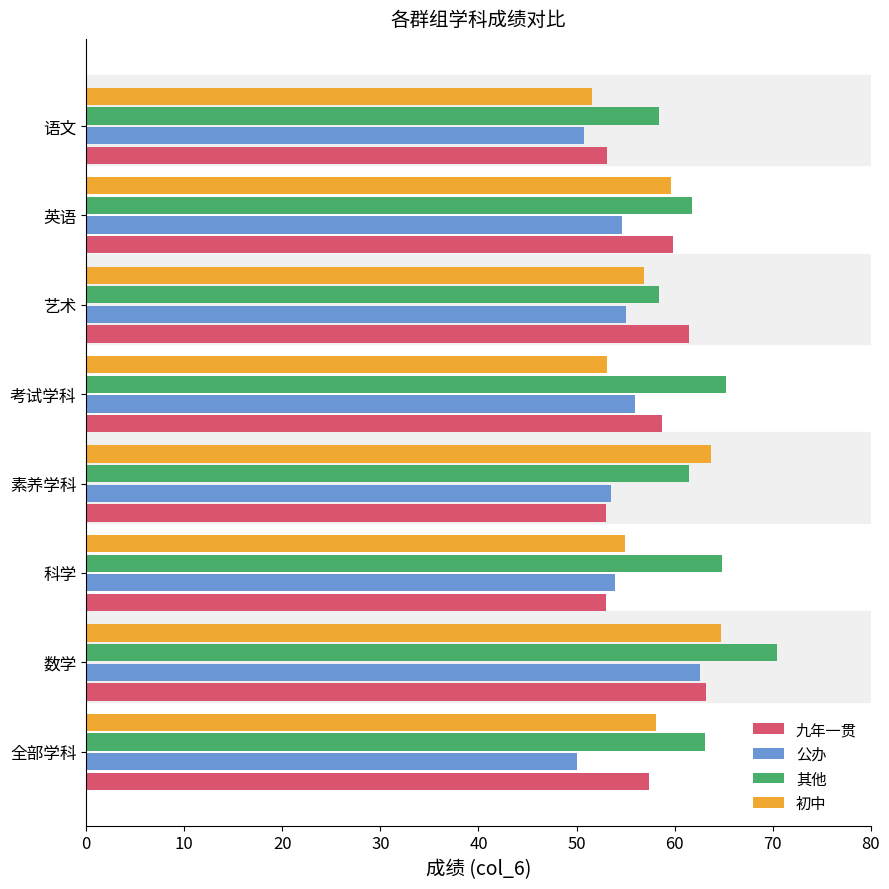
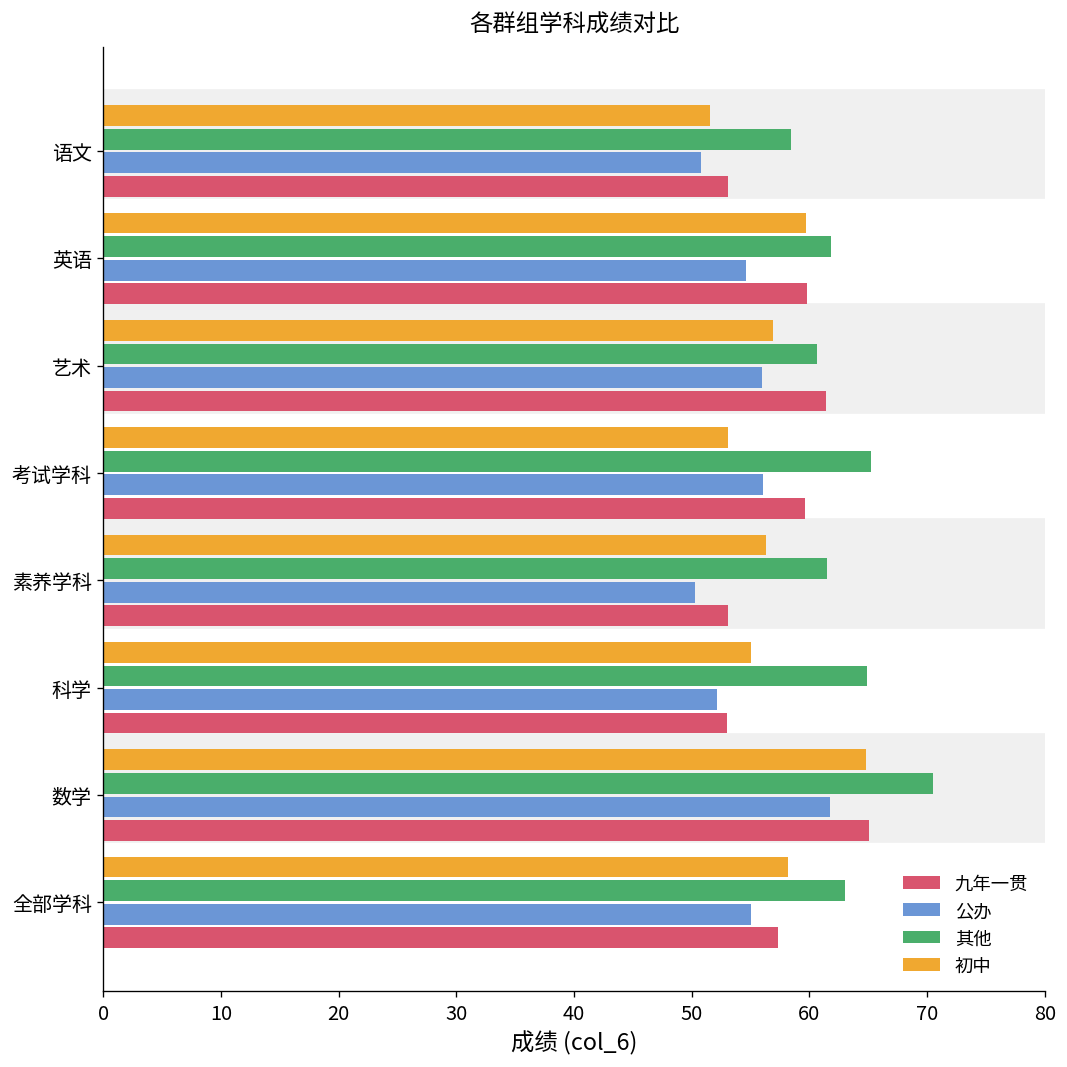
  {
    "九年一贯": {
      "语文": 53,
      "英语": 60,
      "艺术": 61,
-     "考试学科": 59,
+     "考试学科": 60,
      "素养学科": 53,
      "科学": 53,
-     "数学": 63,
+     "数学": 65,
      "全部学科": 57
    },
    "公办": {
      "语文": 51,
      "英语": 55,
-     "艺术": 55,
+     "艺术": 56,
      "考试学科": 56,
-     "素养学科": 54,
-     "科学": 54,
-     "数学": 63,
-     "全部学科": 50
+     "素养学科": 50,
+     "科学": 52,
+     "数学": 62,
+     "全部学科": 55
    },
    "其他": {
      "语文": 58,
      "英语": 62,
-     "艺术": 58,
+     "艺术": 61,
      "考试学科": 65,
      "素养学科": 61,
      "科学": 65,
      "数学": 70,
      "全部学科": 63
    },
    "初中": {
      "语文": 52,
      "英语": 60,
      "艺术": 57,
      "考试学科": 53,
-     "素养学科": 64,
+     "素养学科": 56,
      "科学": 55,
      "数学": 65,
      "全部学科": 58
    }
  }
